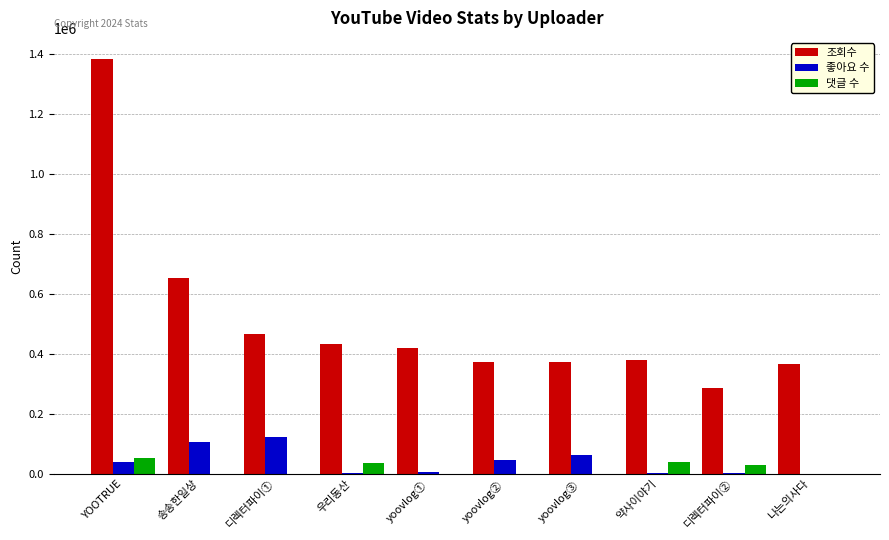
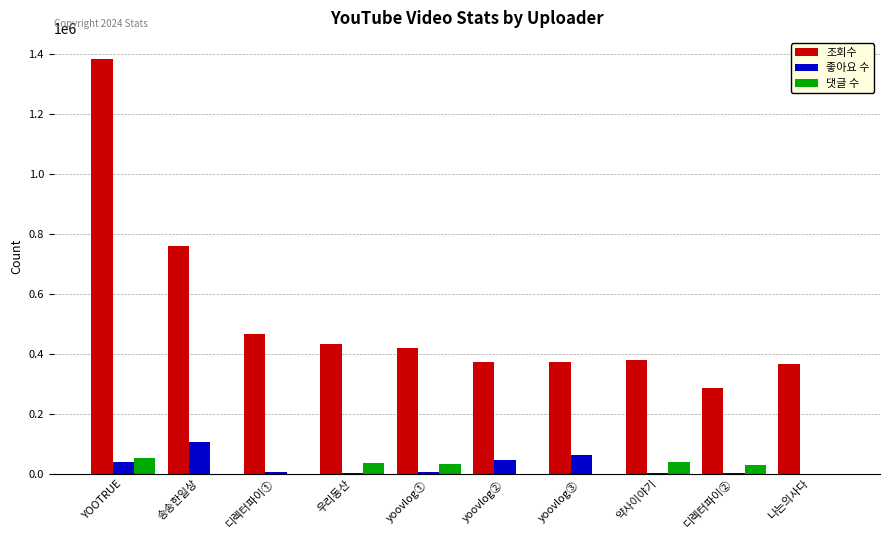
  {
    "조회수": {
      "YOOTRUE": 1390000,
-     "송송한일상": 650000,
+     "송송한일상": 760000,
      "디렉터파이①": 470000,
      "우리동산": 430000,
      "yoovlog①": 420000,
      "yoovlog②": 370000,
      "yoovlog③": 370000,
      "약사이야기": 380000,
      "디렉터파이②": 290000,
      "나는의사다": 370000
    },
    "좋아요 수": {
      "YOOTRUE": 40000,
      "송송한일상": 110000,
-     "디렉터파이①": 120000,
+     "디렉터파이①": 10000,
      "yoovlog②": 50000,
      "yoovlog③": 60000
    },
    "댓글 수": {
      "YOOTRUE": 50000,
      "우리동산": 40000,
-     "yoovlog①": 0,
+     "yoovlog①": 30000,
      "약사이야기": 40000,
      "디렉터파이②": 30000
    }
  }
